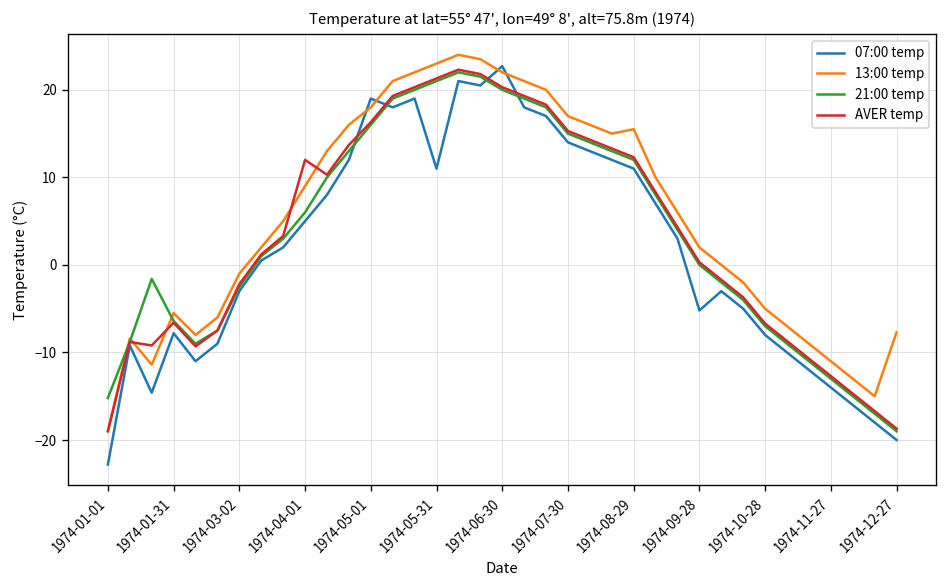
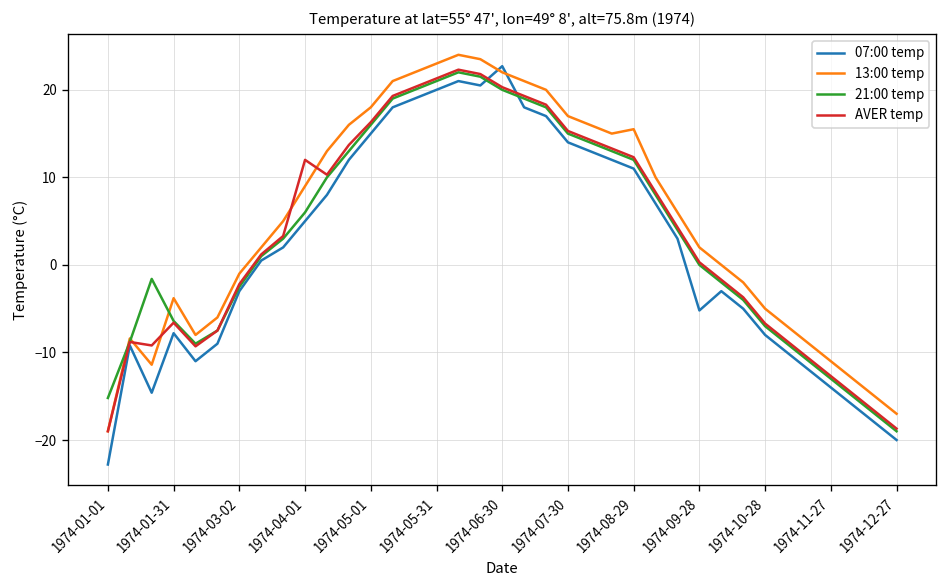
  {
    "07:00 temp": {
      "1974-01-01": -23,
      "1974-01-31": -8,
      "1974-03-02": -3,
      "1974-04-01": 5,
-     "1974-05-01": 19,
-     "1974-05-31": 11,
+     "1974-05-01": 15,
+     "1974-05-31": 20,
      "1974-06-30": 23,
      "1974-07-30": 14,
      "1974-08-29": 11,
      "1974-09-28": -5,
      "1974-10-28": -8,
      "1974-11-27": -14,
      "1974-12-27": -20
    },
    "13:00 temp": {
-     "1974-01-31": -6,
+     "1974-01-31": -4,
      "1974-03-02": -1,
      "1974-04-01": 9,
      "1974-05-01": 18,
      "1974-05-31": 23,
      "1974-06-30": 22,
      "1974-07-30": 17,
      "1974-08-29": 16,
      "1974-09-28": 2,
      "1974-10-28": -5,
      "1974-11-27": -11,
-     "1974-12-27": -8
+     "1974-12-27": -17
    },
    "21:00 temp": {
      "1974-01-01": -15,
      "1974-04-01": 6
    },
    "AVER temp": {
      "1974-04-01": 12
    }
  }
